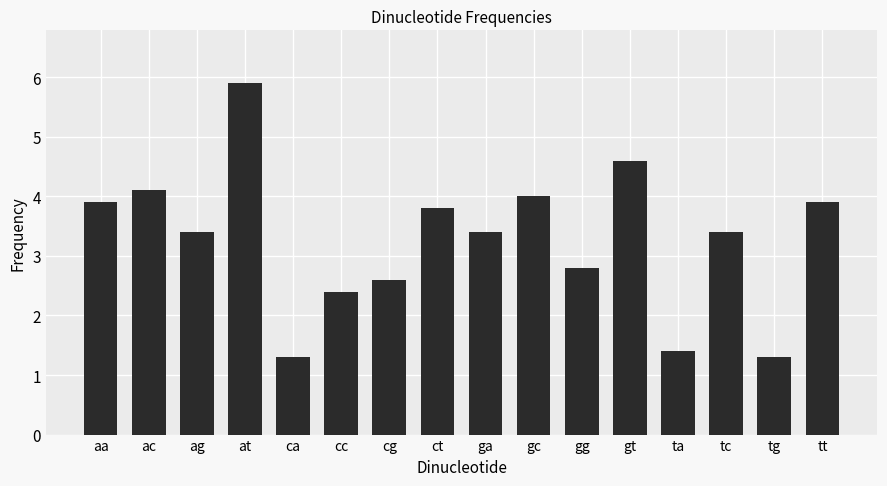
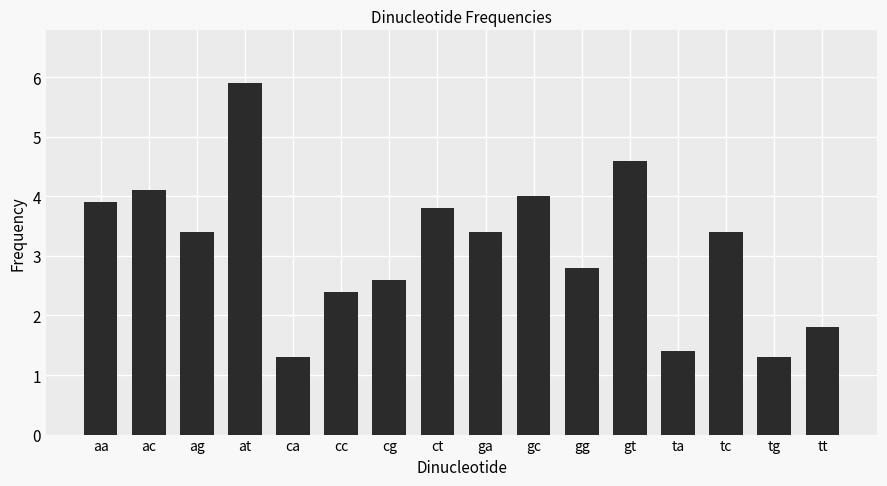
  {
    "aa": 3.9,
    "ac": 4.1,
    "ag": 3.4,
    "at": 5.9,
    "ca": 1.3,
    "cc": 2.4,
    "cg": 2.6,
    "ct": 3.8,
    "ga": 3.4,
    "gc": 4.0,
    "gg": 2.8,
    "gt": 4.6,
    "ta": 1.4,
    "tc": 3.4,
    "tg": 1.3,
-   "tt": 3.9
+   "tt": 1.8
  }
